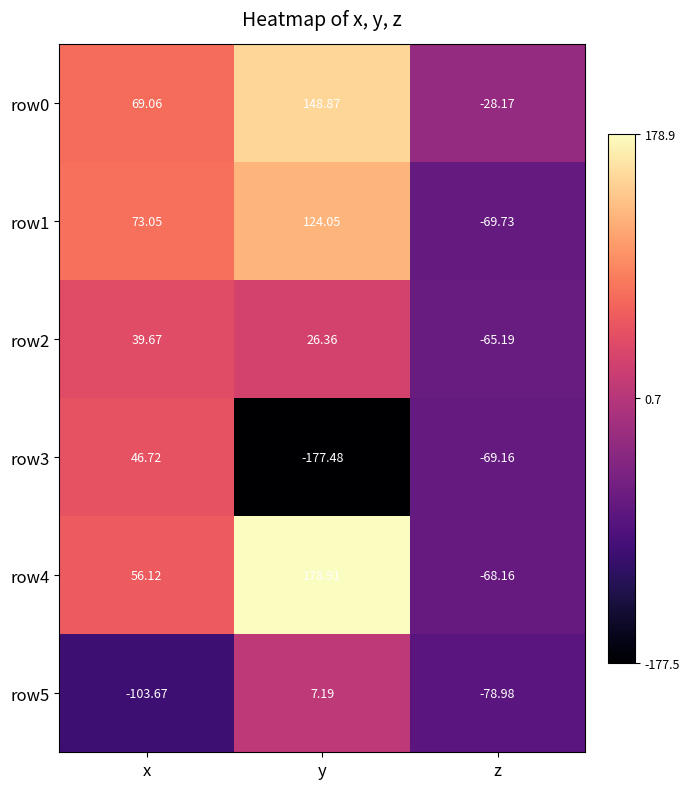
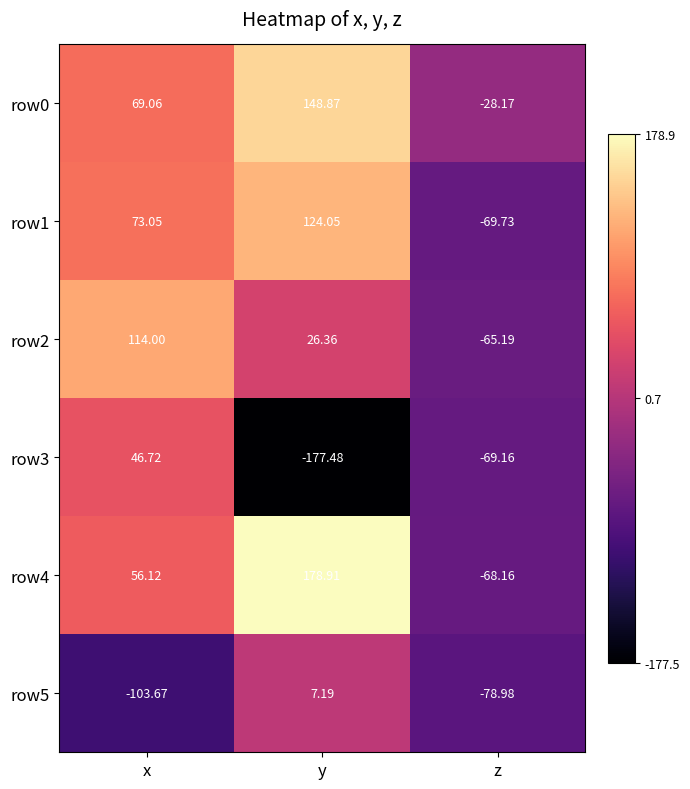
  {
    "row0": {
      "x": 69.06,
      "y": 148.87,
      "z": -28.17
    },
    "row1": {
      "x": 73.05,
      "y": 124.05,
      "z": -69.73
    },
    "row2": {
-     "x": 39.67,
+     "x": 114.00,
      "y": 26.36,
      "z": -65.19
    },
    "row3": {
      "x": 46.72,
      "y": -177.48,
      "z": -69.16
    },
    "row4": {
      "x": 56.12,
      "y": 178.91,
      "z": -68.16
    },
    "row5": {
      "x": -103.67,
      "y": 7.19,
      "z": -78.98
    }
  }
